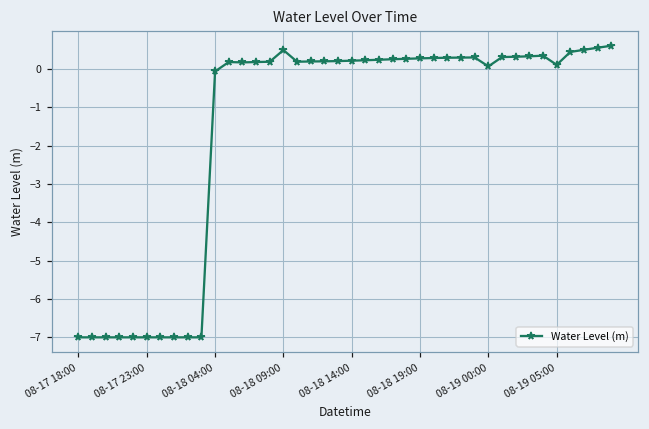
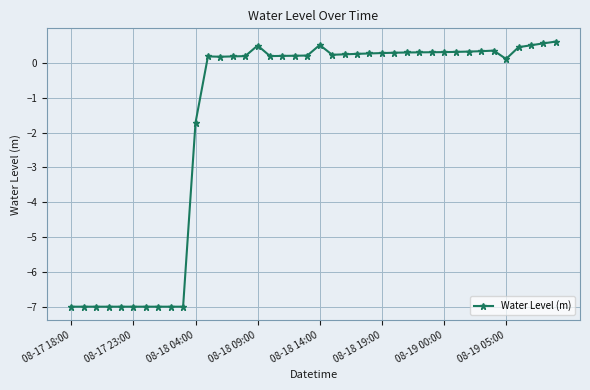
  {
    "08-17 18:00": -7.0,
    "08-17 23:00": -7.0,
-   "08-18 04:00": -0.1,
+   "08-18 04:00": -1.7,
    "08-18 09:00": 0.5,
-   "08-18 14:00": 0.2,
+   "08-18 14:00": 0.5,
    "08-18 19:00": 0.3,
-   "08-19 00:00": 0.1,
+   "08-19 00:00": 0.3,
    "08-19 05:00": 0.1
  }
